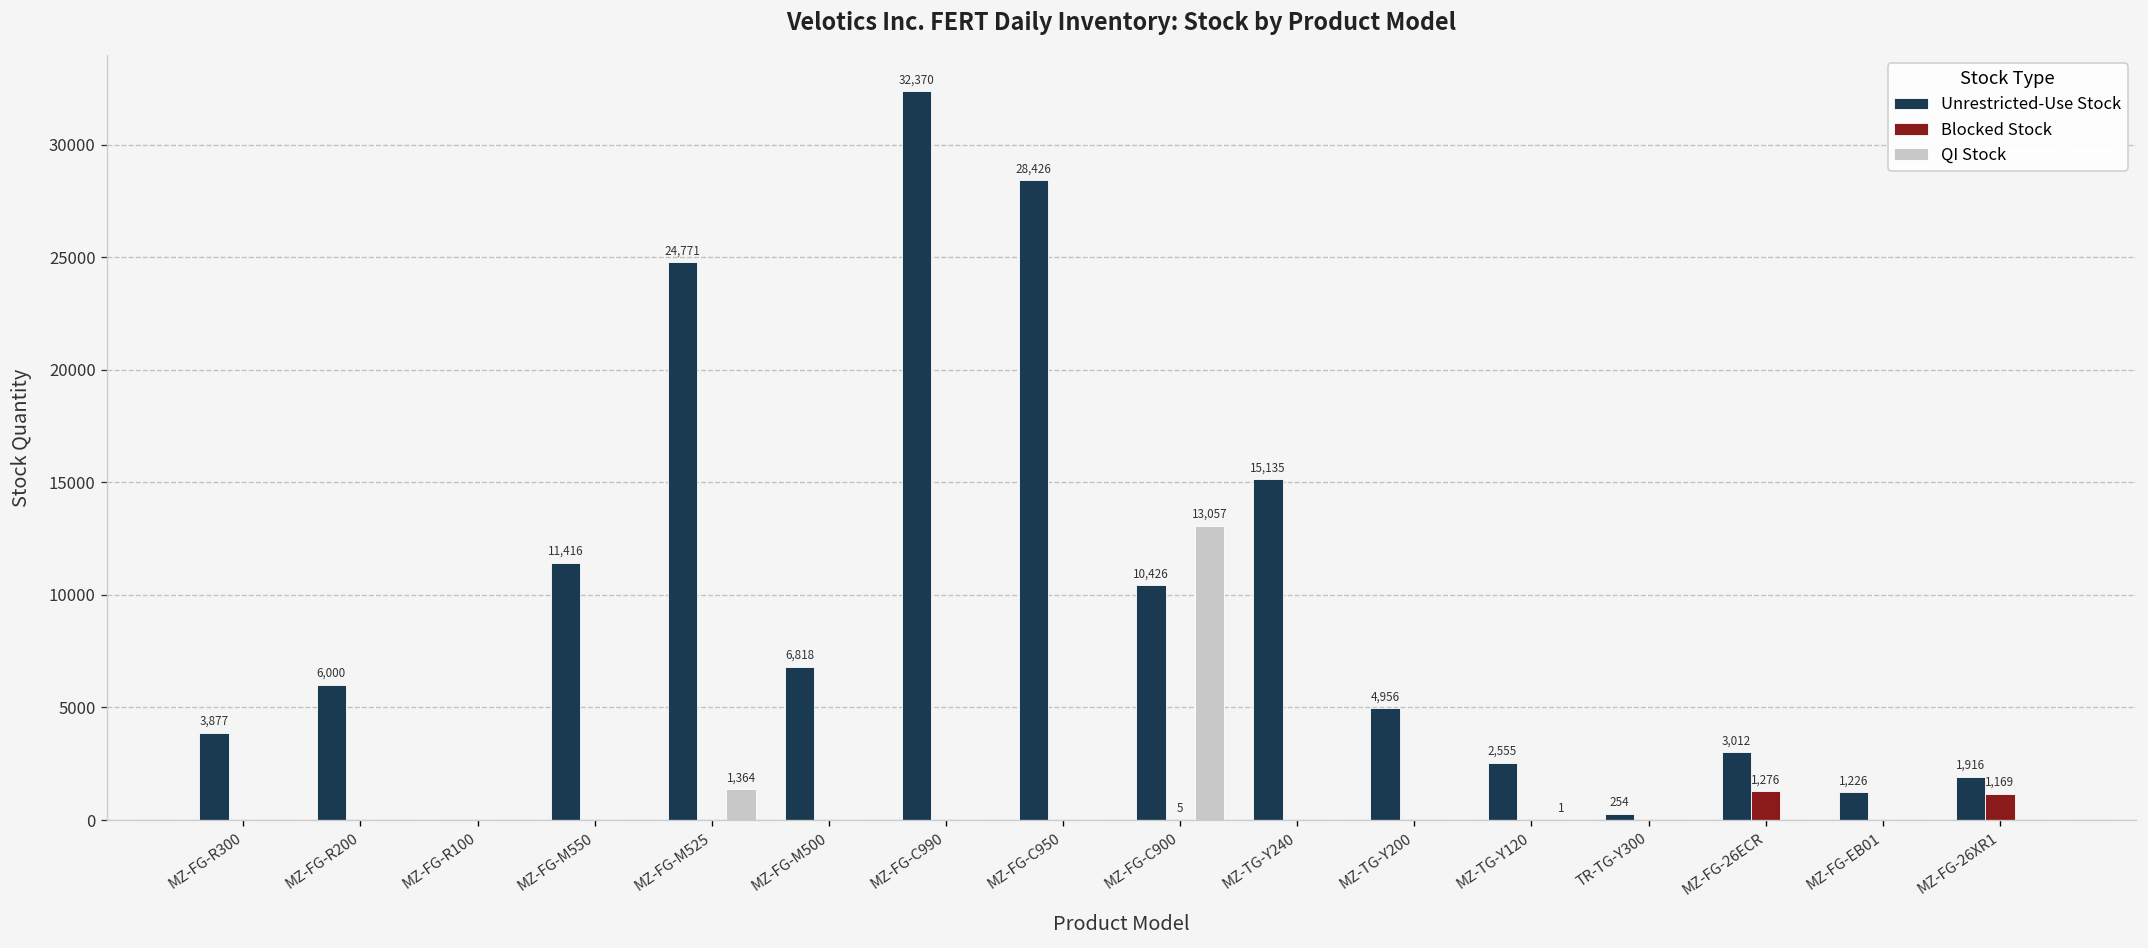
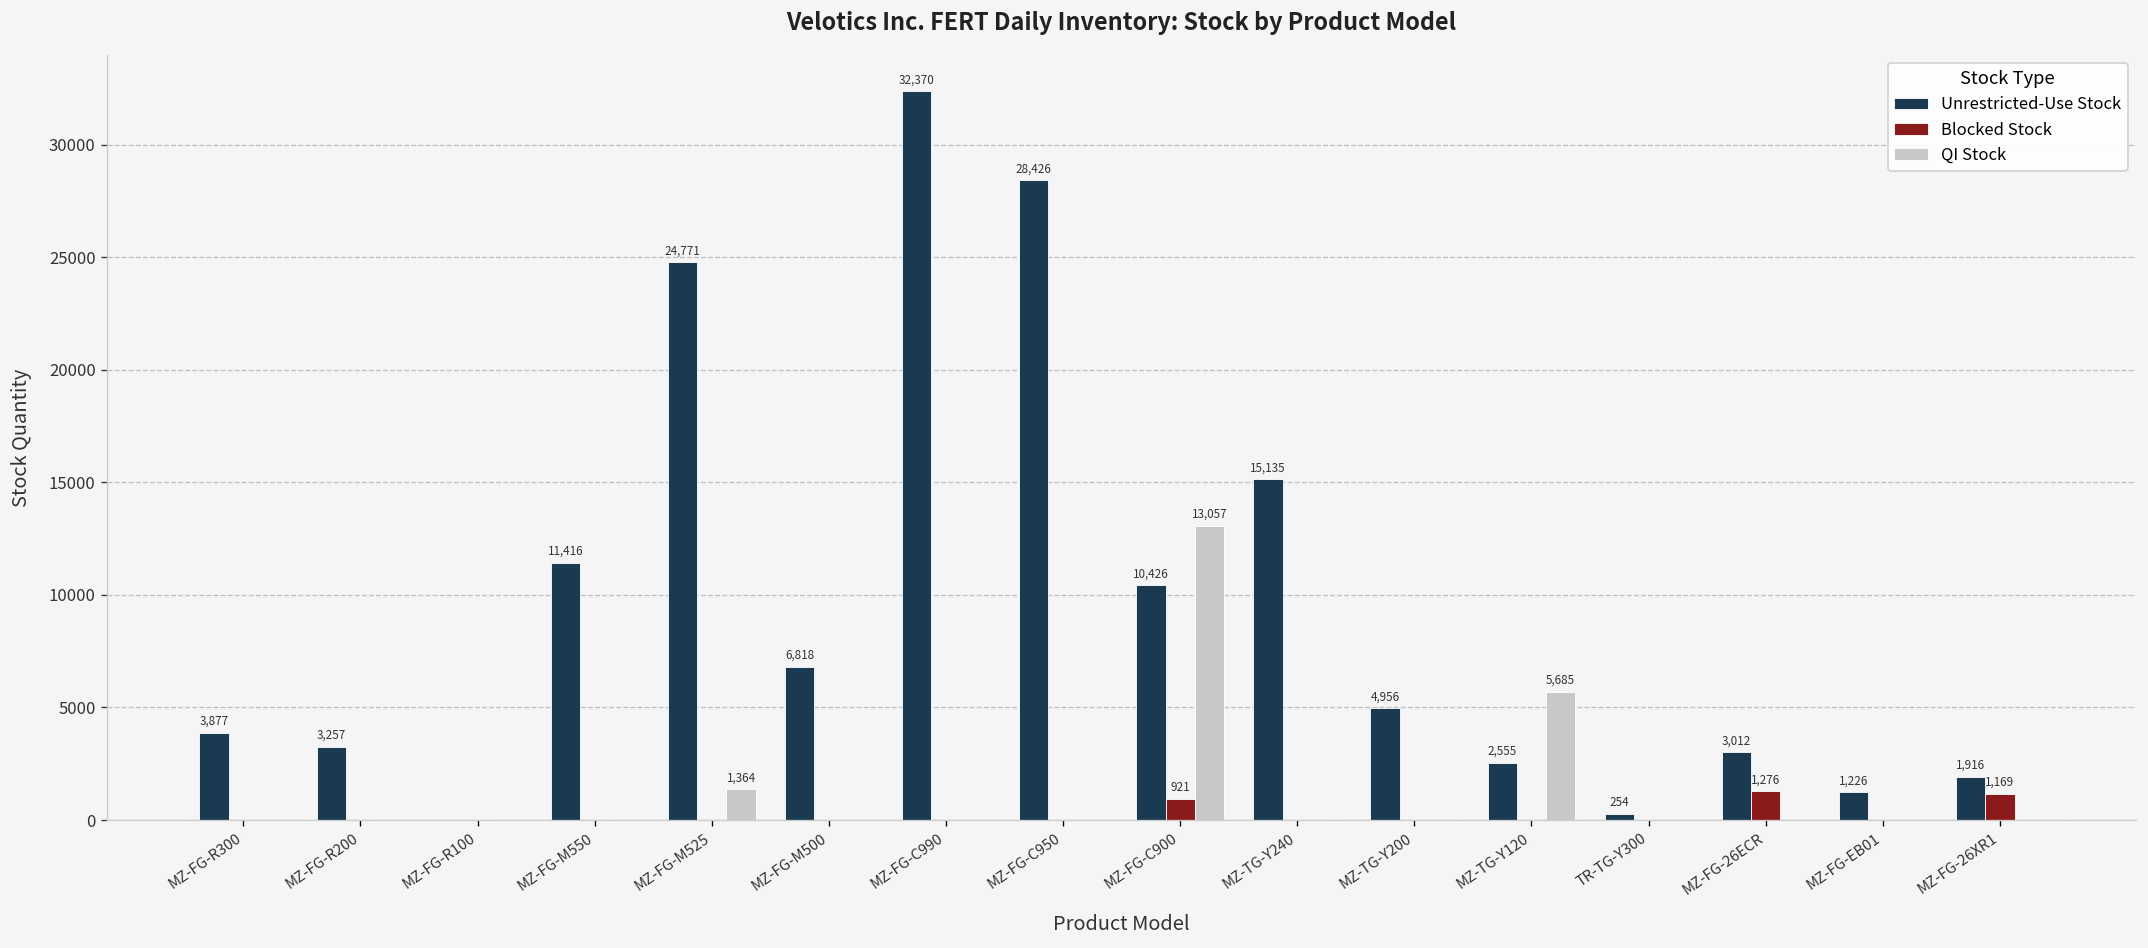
  {
    "Unrestricted-Use Stock": {
      "MZ-FG-R300": "3,877",
-     "MZ-FG-R200": "6,000",
+     "MZ-FG-R200": "3,257",
      "MZ-FG-M550": "11,416",
      "MZ-FG-M525": "24,771",
      "MZ-FG-M500": "6,818",
      "MZ-FG-C990": "32,370",
      "MZ-FG-C950": "28,426",
      "MZ-FG-C900": "10,426",
      "MZ-TG-Y240": "15,135",
      "MZ-TG-Y200": "4,956",
      "MZ-TG-Y120": "2,555",
      "TR-TG-Y300": "254",
      "MZ-FG-26ECR": "3,012",
      "MZ-FG-EB01": "1,226",
      "MZ-FG-26XR1": "1,916"
    },
    "Blocked Stock": {
-     "MZ-FG-C900": "5",
+     "MZ-FG-C900": "921",
      "MZ-FG-26ECR": "1,276",
      "MZ-FG-26XR1": "1,169"
    },
    "QI Stock": {
      "MZ-FG-M525": "1,364",
      "MZ-FG-C900": "13,057",
-     "MZ-TG-Y120": "1"
+     "MZ-TG-Y120": "5,685"
    }
  }
